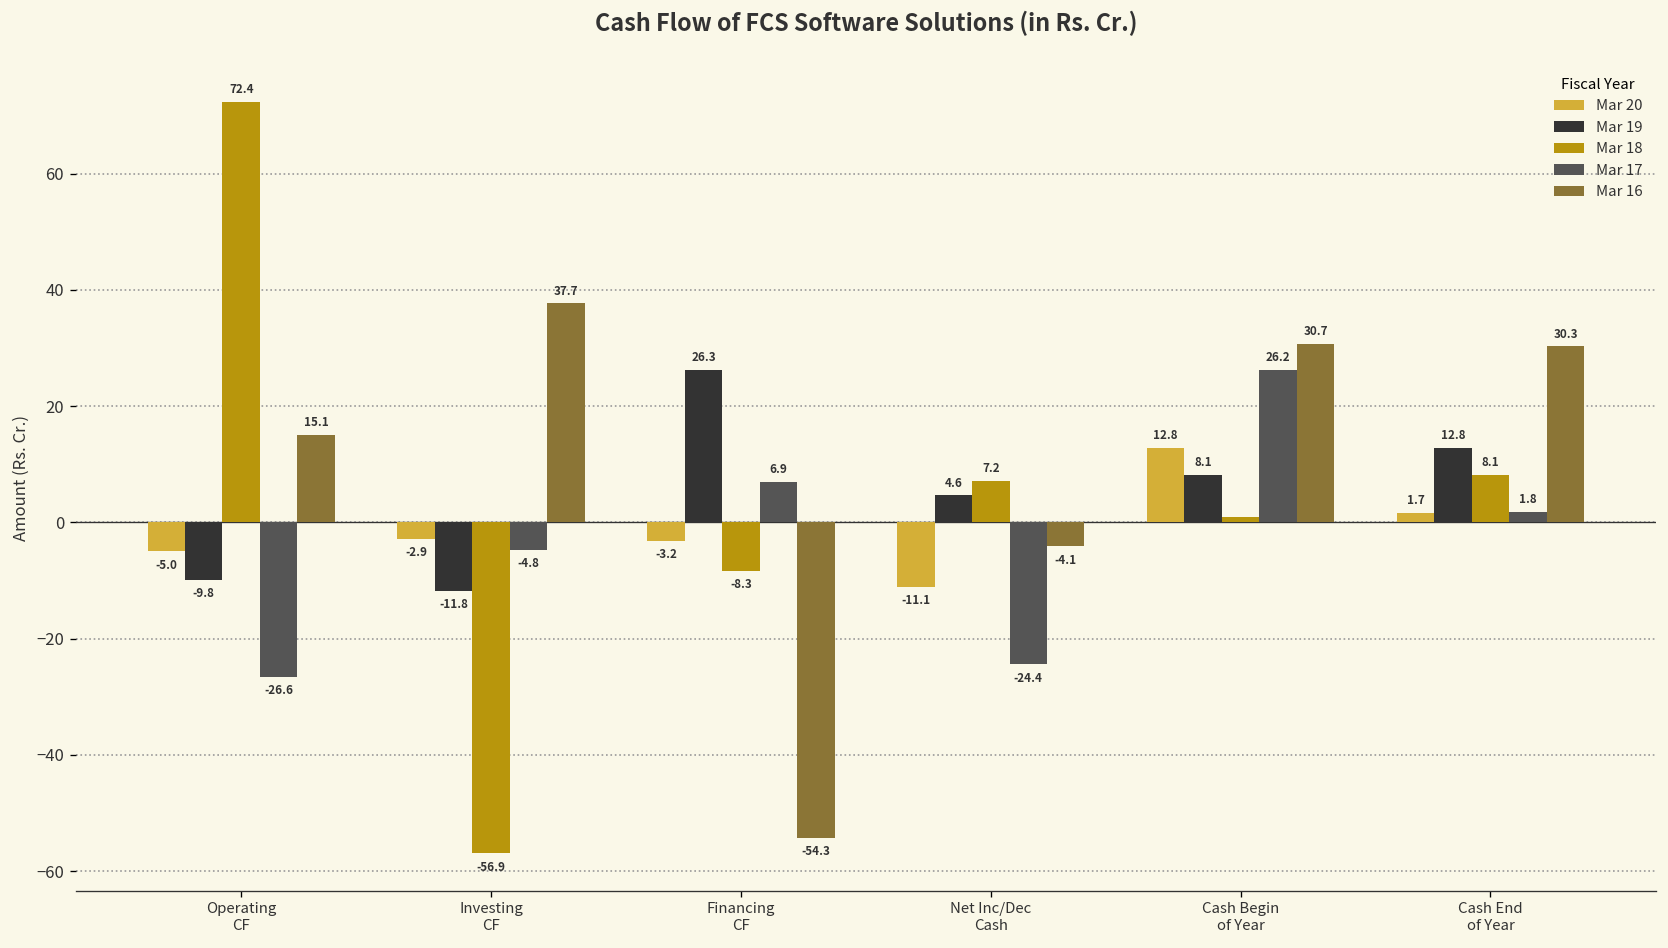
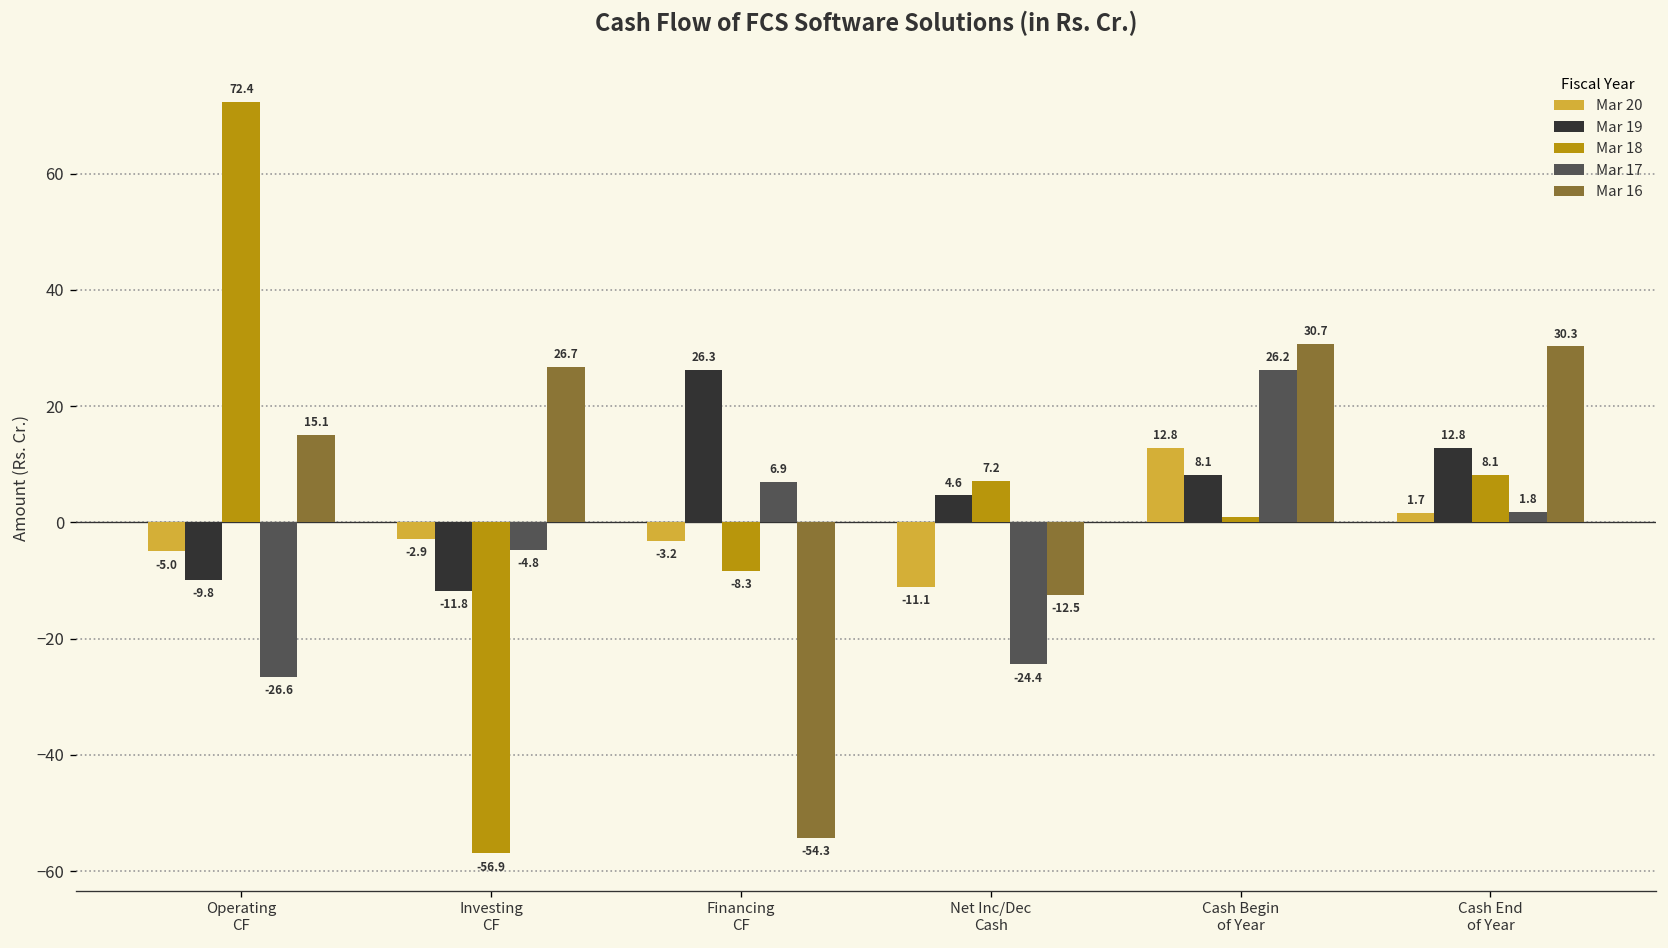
  {
    "Mar 16": {
      "Operating CF": 15.1,
-     "Investing CF": 37.7,
+     "Investing CF": 26.7,
      "Financing CF": -54.3,
-     "Net Inc/Dec Cash": -4.1,
+     "Net Inc/Dec Cash": -12.5,
      "Cash Begin of Year": 30.7,
      "Cash End of Year": 30.3
    }
  }
